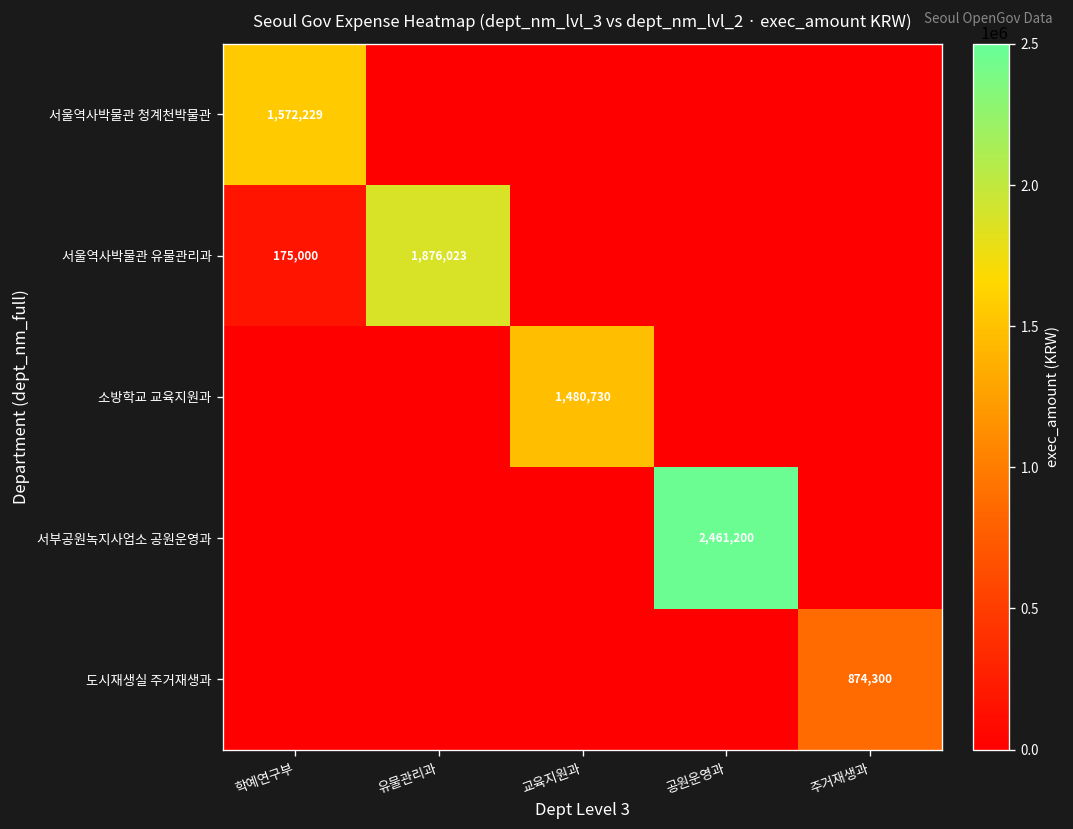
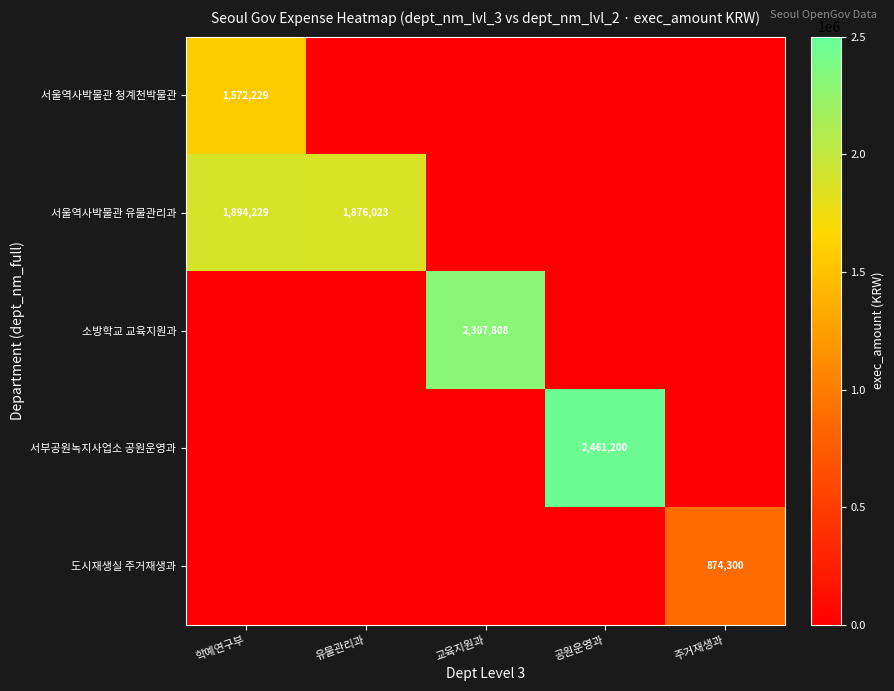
  {
    "서울역사박물관 청계천박물관": {
      "학예연구부": "1,572,229"
    },
    "서울역사박물관 유물관리과": {
-     "학예연구부": "175,000",
+     "학예연구부": "1,894,229",
      "유물관리과": "1,876,023"
    },
    "소방학교 교육지원과": {
-     "교육지원과": "1,480,730"
+     "교육지원과": "2,307,808"
    },
    "서부공원녹지사업소 공원운영과": {
      "공원운영과": "2,461,200"
    },
    "도시재생실 주거재생과": {
      "주거재생과": "874,300"
    }
  }
